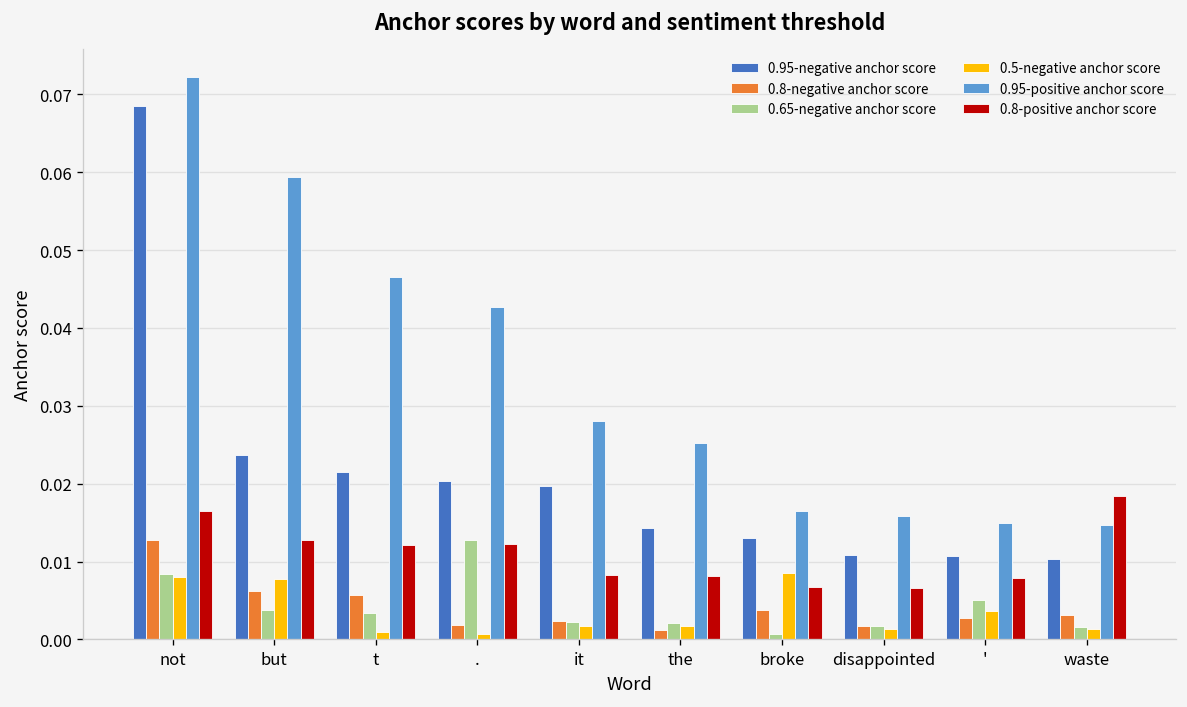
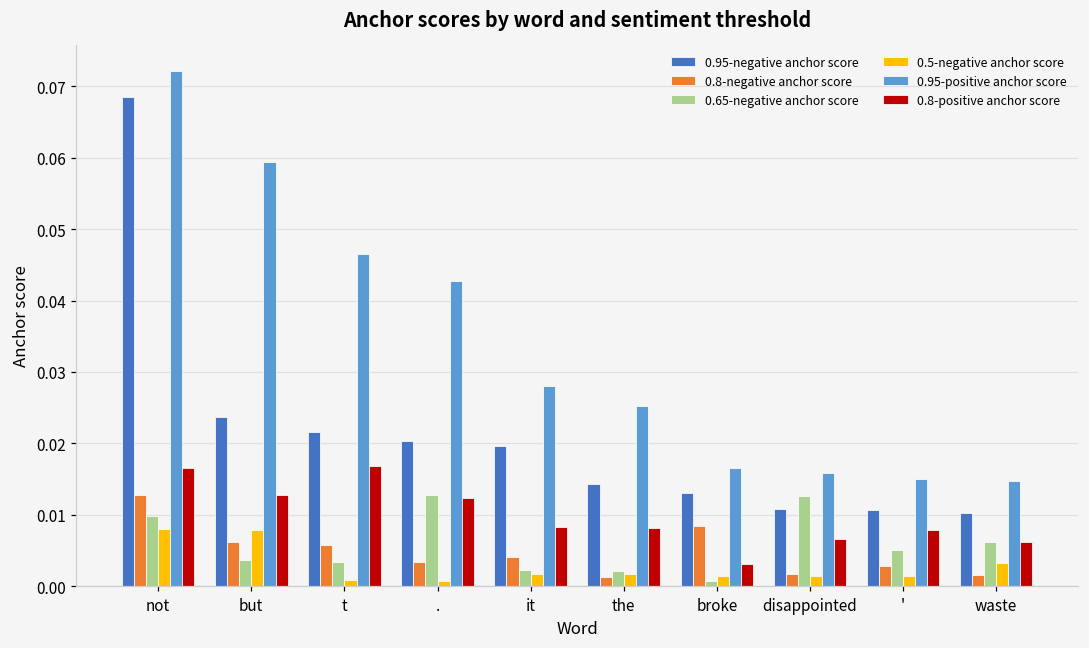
  {
    "0.8-negative anchor score": {
      "not": 0.013,
      "but": 0.006,
      "t": 0.006,
-     ".": 0.002,
-     "it": 0.002,
+     ".": 0.003,
+     "it": 0.004,
      "the": 0.001,
-     "broke": 0.004,
+     "broke": 0.008,
      "disappointed": 0.002,
      "'": 0.003,
-     "waste": 0.003
+     "waste": 0.002
    },
    "0.65-negative anchor score": {
-     "not": 0.008,
+     "not": 0.010,
      "but": 0.004,
      "t": 0.003,
      ".": 0.013,
      "it": 0.002,
      "the": 0.002,
      "broke": 0.001,
-     "disappointed": 0.002,
+     "disappointed": 0.013,
      "'": 0.005,
-     "waste": 0.002
+     "waste": 0.006
    },
    "0.5-negative anchor score": {
      "not": 0.008,
      "but": 0.008,
      "t": 0.001,
      ".": 0.001,
      "it": 0.002,
      "the": 0.002,
-     "broke": 0.009,
+     "broke": 0.001,
      "disappointed": 0.001,
-     "'": 0.004,
-     "waste": 0.001
+     "'": 0.001,
+     "waste": 0.003
    },
    "0.8-positive anchor score": {
      "not": 0.017,
      "but": 0.013,
-     "t": 0.012,
+     "t": 0.017,
      ".": 0.012,
      "it": 0.008,
      "the": 0.008,
-     "broke": 0.007,
+     "broke": 0.003,
      "disappointed": 0.007,
      "'": 0.008,
-     "waste": 0.018
+     "waste": 0.006
    }
  }
